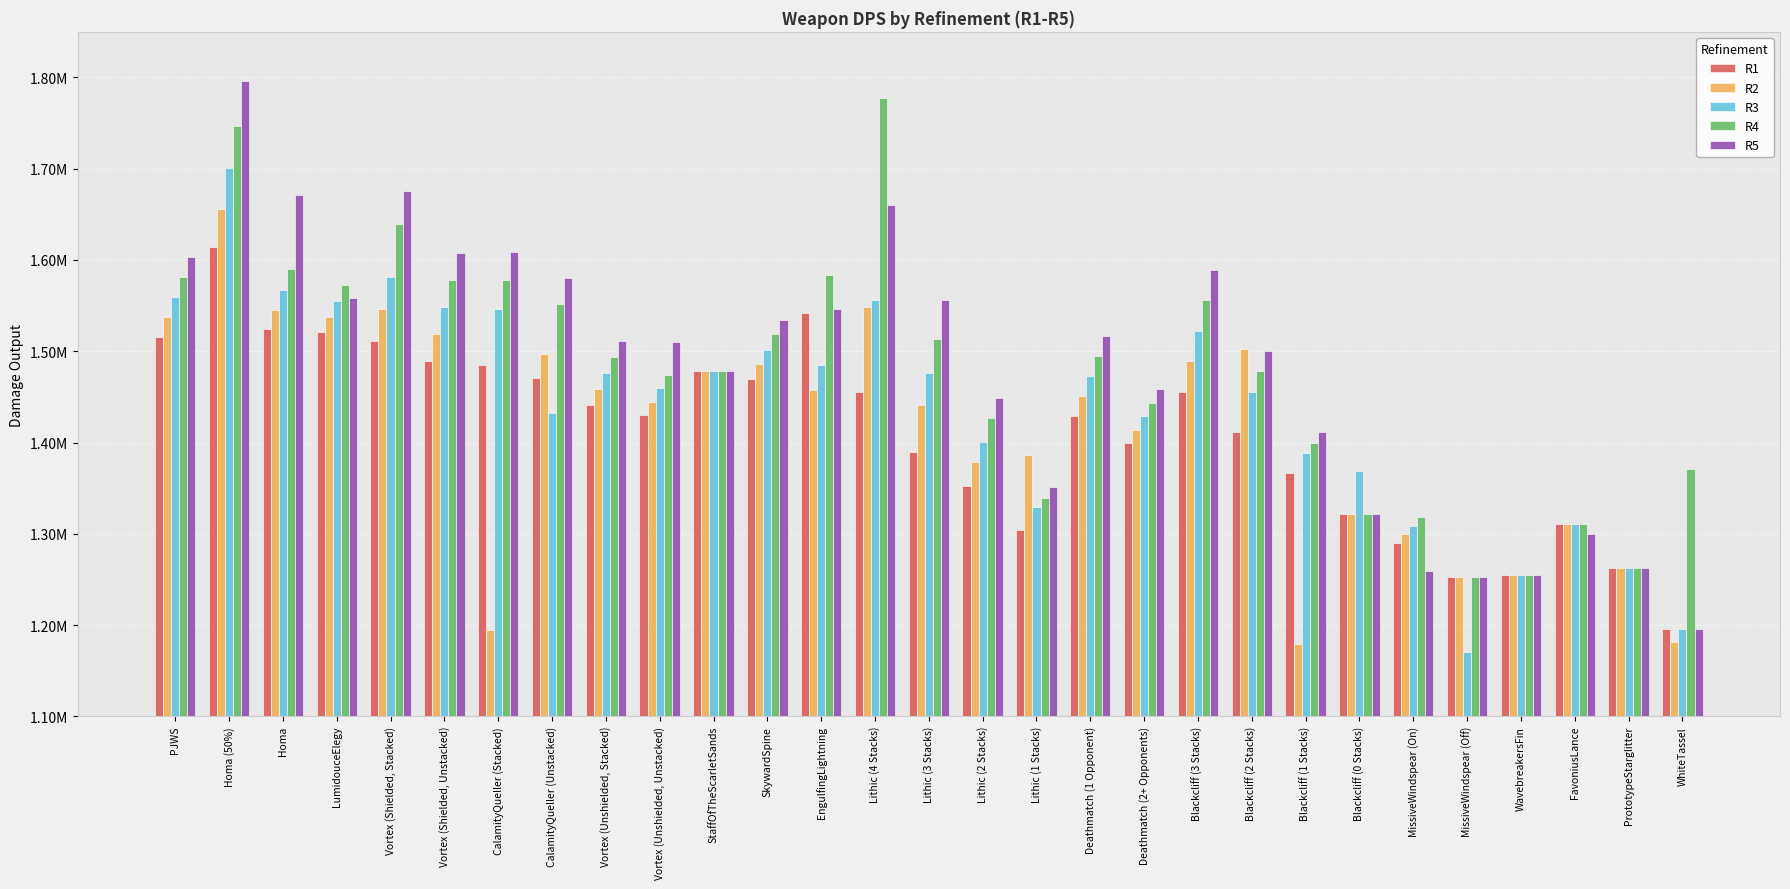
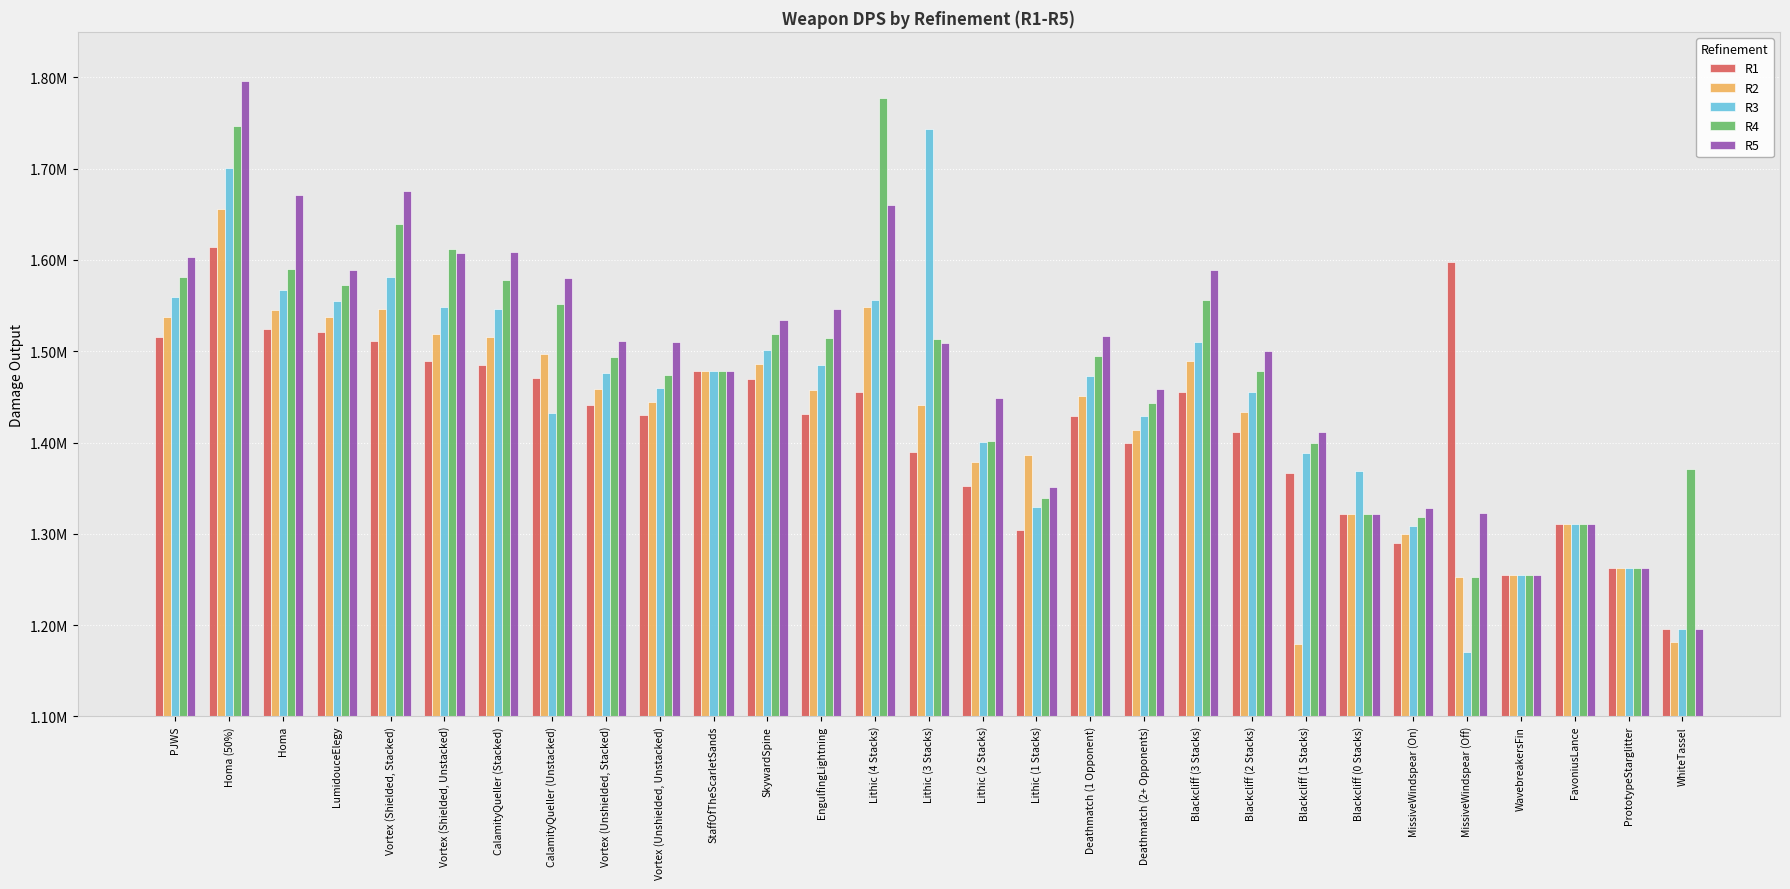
  {
    "R1": {
      "PJWS": 1520000,
      "Homa (50%)": 1610000,
      "Homa": 1520000,
      "LumidouceElegy": 1520000,
      "Vortex (Shielded, Stacked)": 1510000,
      "Vortex (Shielded, Unstacked)": 1490000,
      "CalamityQueller (Stacked)": 1480000,
      "CalamityQueller (Unstacked)": 1470000,
      "Vortex (Unshielded, Stacked)": 1440000,
      "Vortex (Unshielded, Unstacked)": 1430000,
      "StaffOfTheScarletSands": 1480000,
      "SkywardSpine": 1470000,
-     "EngulfingLightning": 1540000,
+     "EngulfingLightning": 1430000,
      "Lithic (4 Stacks)": 1460000,
      "Lithic (3 Stacks)": 1390000,
      "Lithic (2 Stacks)": 1350000,
      "Lithic (1 Stacks)": 1300000,
      "Deathmatch (1 Opponent)": 1430000,
      "Deathmatch (2+ Opponents)": 1400000,
      "Blackcliff (3 Stacks)": 1460000,
      "Blackcliff (2 Stacks)": 1410000,
      "Blackcliff (1 Stacks)": 1370000,
      "Blackcliff (0 Stacks)": 1320000,
      "MissiveWindspear (On)": 1290000,
-     "MissiveWindspear (Off)": 1250000,
+     "MissiveWindspear (Off)": 1600000,
      "WavebreakersFin": 1250000,
      "FavoniusLance": 1310000,
      "PrototypeStarglitter": 1260000,
      "WhiteTassel": 1200000
    },
    "R2": {
      "PJWS": 1540000,
      "Homa (50%)": 1660000,
      "Homa": 1550000,
      "LumidouceElegy": 1540000,
      "Vortex (Shielded, Stacked)": 1550000,
      "Vortex (Shielded, Unstacked)": 1520000,
-     "CalamityQueller (Stacked)": 1190000,
+     "CalamityQueller (Stacked)": 1520000,
      "CalamityQueller (Unstacked)": 1500000,
      "Vortex (Unshielded, Stacked)": 1460000,
      "Vortex (Unshielded, Unstacked)": 1440000,
      "StaffOfTheScarletSands": 1480000,
      "SkywardSpine": 1490000,
      "EngulfingLightning": 1460000,
      "Lithic (4 Stacks)": 1550000,
      "Lithic (3 Stacks)": 1440000,
      "Lithic (2 Stacks)": 1380000,
      "Lithic (1 Stacks)": 1390000,
      "Deathmatch (1 Opponent)": 1450000,
      "Deathmatch (2+ Opponents)": 1410000,
      "Blackcliff (3 Stacks)": 1490000,
-     "Blackcliff (2 Stacks)": 1500000,
+     "Blackcliff (2 Stacks)": 1430000,
      "Blackcliff (1 Stacks)": 1180000,
      "Blackcliff (0 Stacks)": 1320000,
      "MissiveWindspear (On)": 1300000,
      "MissiveWindspear (Off)": 1250000,
      "WavebreakersFin": 1250000,
      "FavoniusLance": 1310000,
      "PrototypeStarglitter": 1260000,
      "WhiteTassel": 1180000
    },
    "R3": {
      "PJWS": 1560000,
      "Homa (50%)": 1700000,
      "Homa": 1570000,
      "LumidouceElegy": 1560000,
      "Vortex (Shielded, Stacked)": 1580000,
      "Vortex (Shielded, Unstacked)": 1550000,
      "CalamityQueller (Stacked)": 1550000,
      "CalamityQueller (Unstacked)": 1430000,
      "Vortex (Unshielded, Stacked)": 1480000,
      "Vortex (Unshielded, Unstacked)": 1460000,
      "StaffOfTheScarletSands": 1480000,
      "SkywardSpine": 1500000,
      "EngulfingLightning": 1480000,
      "Lithic (4 Stacks)": 1560000,
-     "Lithic (3 Stacks)": 1480000,
+     "Lithic (3 Stacks)": 1740000,
      "Lithic (2 Stacks)": 1400000,
      "Lithic (1 Stacks)": 1330000,
      "Deathmatch (1 Opponent)": 1470000,
      "Deathmatch (2+ Opponents)": 1430000,
-     "Blackcliff (3 Stacks)": 1520000,
+     "Blackcliff (3 Stacks)": 1510000,
      "Blackcliff (2 Stacks)": 1460000,
      "Blackcliff (1 Stacks)": 1390000,
      "Blackcliff (0 Stacks)": 1370000,
      "MissiveWindspear (On)": 1310000,
      "MissiveWindspear (Off)": 1170000,
      "WavebreakersFin": 1250000,
      "FavoniusLance": 1310000,
      "PrototypeStarglitter": 1260000,
      "WhiteTassel": 1200000
    },
    "R4": {
      "PJWS": 1580000,
      "Homa (50%)": 1750000,
      "Homa": 1590000,
      "LumidouceElegy": 1570000,
      "Vortex (Shielded, Stacked)": 1640000,
-     "Vortex (Shielded, Unstacked)": 1580000,
+     "Vortex (Shielded, Unstacked)": 1610000,
      "CalamityQueller (Stacked)": 1580000,
      "CalamityQueller (Unstacked)": 1550000,
      "Vortex (Unshielded, Stacked)": 1490000,
      "Vortex (Unshielded, Unstacked)": 1470000,
      "StaffOfTheScarletSands": 1480000,
      "SkywardSpine": 1520000,
-     "EngulfingLightning": 1580000,
+     "EngulfingLightning": 1510000,
      "Lithic (4 Stacks)": 1780000,
      "Lithic (3 Stacks)": 1510000,
-     "Lithic (2 Stacks)": 1430000,
+     "Lithic (2 Stacks)": 1400000,
      "Lithic (1 Stacks)": 1340000,
      "Deathmatch (1 Opponent)": 1490000,
      "Deathmatch (2+ Opponents)": 1440000,
      "Blackcliff (3 Stacks)": 1560000,
      "Blackcliff (2 Stacks)": 1480000,
      "Blackcliff (1 Stacks)": 1400000,
      "Blackcliff (0 Stacks)": 1320000,
      "MissiveWindspear (On)": 1320000,
      "MissiveWindspear (Off)": 1250000,
      "WavebreakersFin": 1250000,
      "FavoniusLance": 1310000,
      "PrototypeStarglitter": 1260000,
      "WhiteTassel": 1370000
    },
    "R5": {
      "PJWS": 1600000,
      "Homa (50%)": 1800000,
      "Homa": 1670000,
-     "LumidouceElegy": 1560000,
+     "LumidouceElegy": 1590000,
      "Vortex (Shielded, Stacked)": 1680000,
      "Vortex (Shielded, Unstacked)": 1610000,
      "CalamityQueller (Stacked)": 1610000,
      "CalamityQueller (Unstacked)": 1580000,
      "Vortex (Unshielded, Stacked)": 1510000,
      "Vortex (Unshielded, Unstacked)": 1510000,
      "StaffOfTheScarletSands": 1480000,
      "SkywardSpine": 1530000,
      "EngulfingLightning": 1550000,
      "Lithic (4 Stacks)": 1660000,
-     "Lithic (3 Stacks)": 1560000,
+     "Lithic (3 Stacks)": 1510000,
      "Lithic (2 Stacks)": 1450000,
      "Lithic (1 Stacks)": 1350000,
      "Deathmatch (1 Opponent)": 1520000,
      "Deathmatch (2+ Opponents)": 1460000,
      "Blackcliff (3 Stacks)": 1590000,
      "Blackcliff (2 Stacks)": 1500000,
      "Blackcliff (1 Stacks)": 1410000,
      "Blackcliff (0 Stacks)": 1320000,
-     "MissiveWindspear (On)": 1260000,
-     "MissiveWindspear (Off)": 1250000,
+     "MissiveWindspear (On)": 1330000,
+     "MissiveWindspear (Off)": 1320000,
      "WavebreakersFin": 1250000,
-     "FavoniusLance": 1300000,
+     "FavoniusLance": 1310000,
      "PrototypeStarglitter": 1260000,
      "WhiteTassel": 1200000
    }
  }
